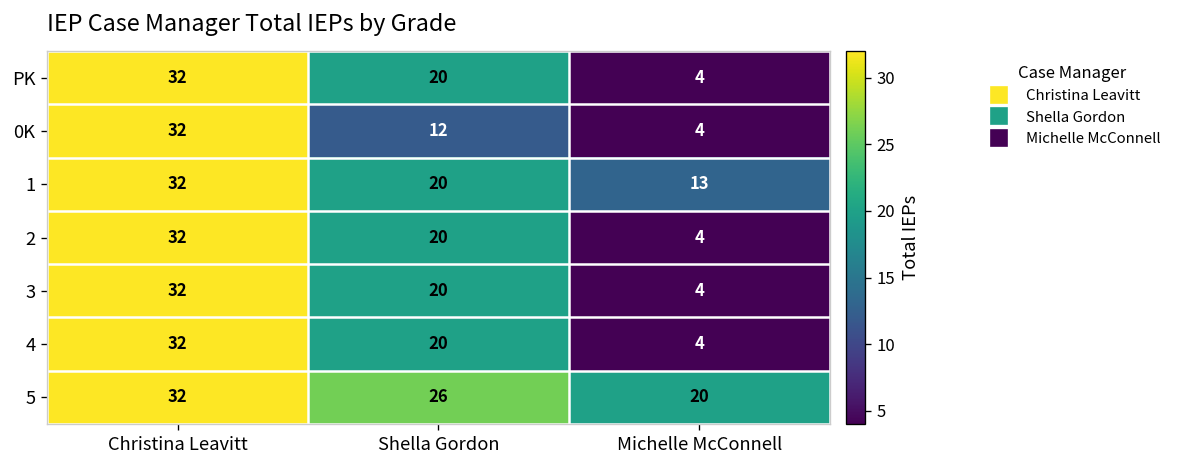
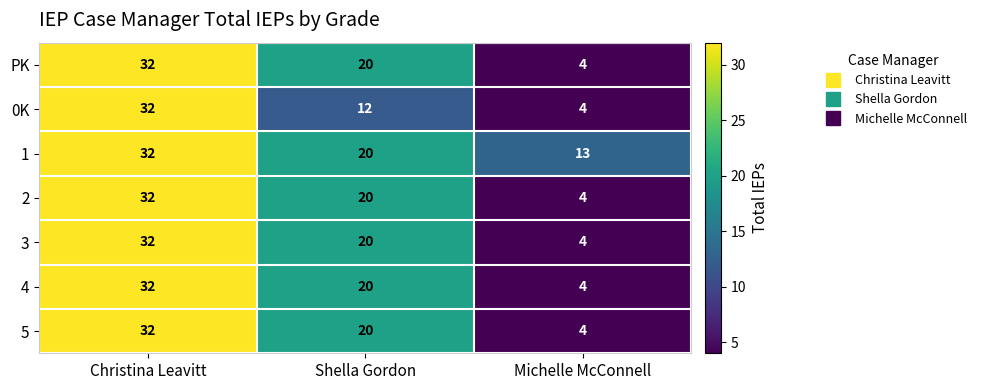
  {
    "PK": {
      "Christina Leavitt": 32,
      "Shella Gordon": 20,
      "Michelle McConnell": 4
    },
    "0K": {
      "Christina Leavitt": 32,
      "Shella Gordon": 12,
      "Michelle McConnell": 4
    },
    "1": {
      "Christina Leavitt": 32,
      "Shella Gordon": 20,
      "Michelle McConnell": 13
    },
    "2": {
      "Christina Leavitt": 32,
      "Shella Gordon": 20,
      "Michelle McConnell": 4
    },
    "3": {
      "Christina Leavitt": 32,
      "Shella Gordon": 20,
      "Michelle McConnell": 4
    },
    "4": {
      "Christina Leavitt": 32,
      "Shella Gordon": 20,
      "Michelle McConnell": 4
    },
    "5": {
      "Christina Leavitt": 32,
-     "Shella Gordon": 26,
-     "Michelle McConnell": 20
+     "Shella Gordon": 20,
+     "Michelle McConnell": 4
    }
  }
